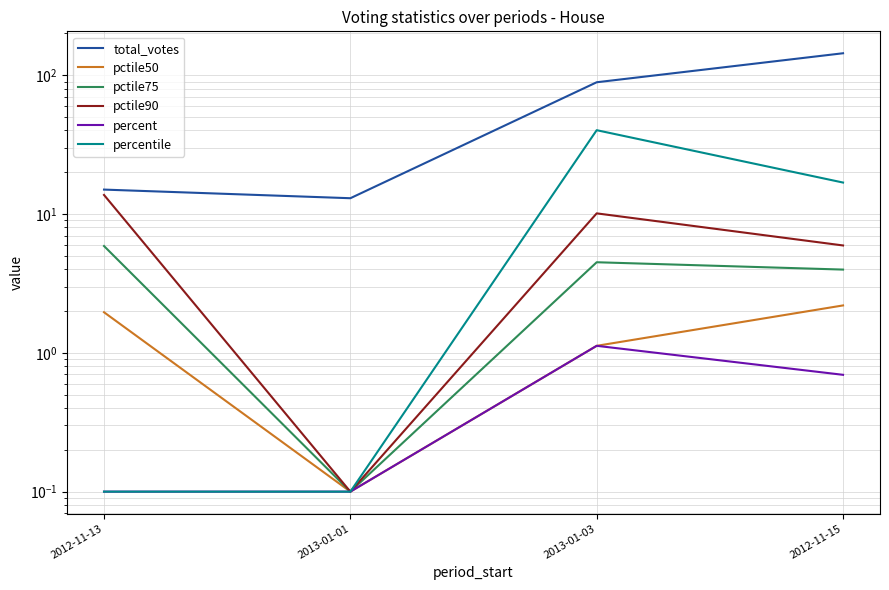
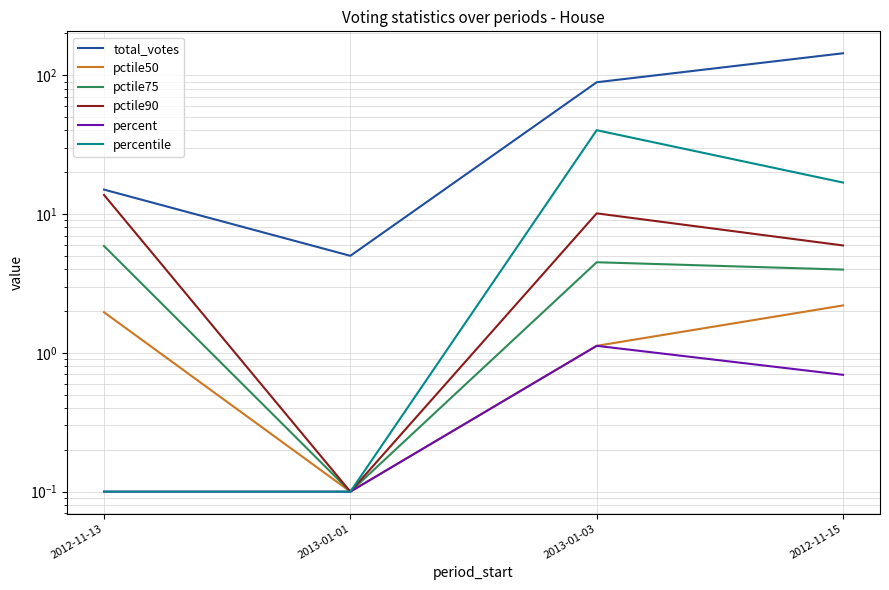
  {
    "total_votes": {
      "2012-11-13": 15,
-     "2013-01-01": 13,
+     "2013-01-01": 5,
      "2013-01-03": 90,
      "2012-11-15": 140
    },
    "pctile50": {
      "2012-11-13": 2,
      "2012-11-15": 2.2
    },
    "pctile75": {
      "2012-11-13": 6,
      "2013-01-03": 4.5,
      "2012-11-15": 4
    },
    "pctile90": {
      "2012-11-13": 14,
      "2013-01-03": 10,
      "2012-11-15": 6
    },
    "percent": {
      "2012-11-15": 0.7
    },
    "percentile": {
      "2013-01-03": 40,
      "2012-11-15": 17
    }
  }
